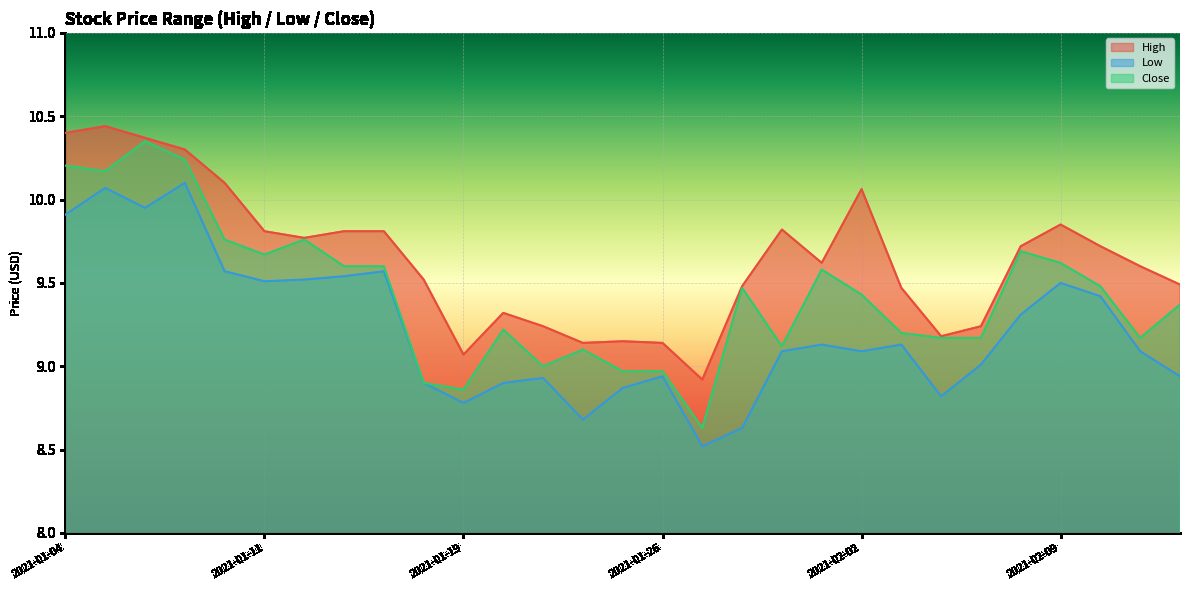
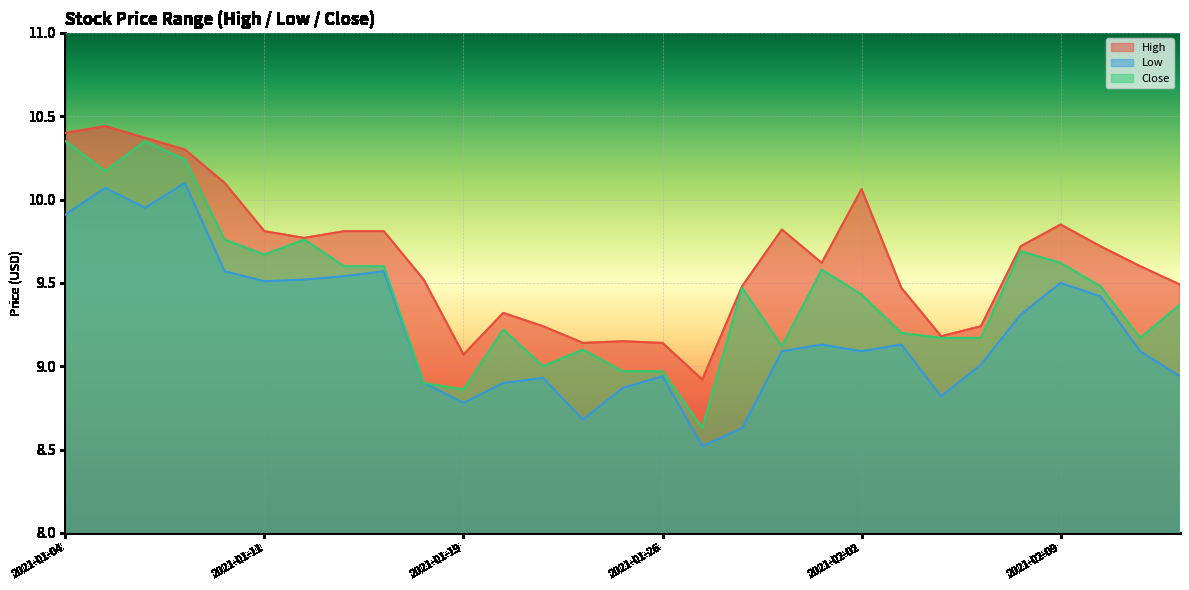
  {
    "High": {
      "2021-01-04": 10.40,
      "2021-01-11": 9.81,
      "2021-01-19": 9.07,
      "2021-01-26": 9.14,
      "2021-02-02": 10.06,
      "2021-02-09": 9.85
    },
    "Low": {
      "2021-01-04": 9.91,
      "2021-01-11": 9.51,
      "2021-01-19": 8.78,
      "2021-01-26": 8.94,
      "2021-02-02": 9.09,
      "2021-02-09": 9.50
    },
    "Close": {
-     "2021-01-04": 10.20,
+     "2021-01-04": 10.35,
      "2021-01-11": 9.67,
      "2021-01-19": 8.86,
      "2021-01-26": 8.97,
      "2021-02-02": 9.43,
      "2021-02-09": 9.62
    }
  }
